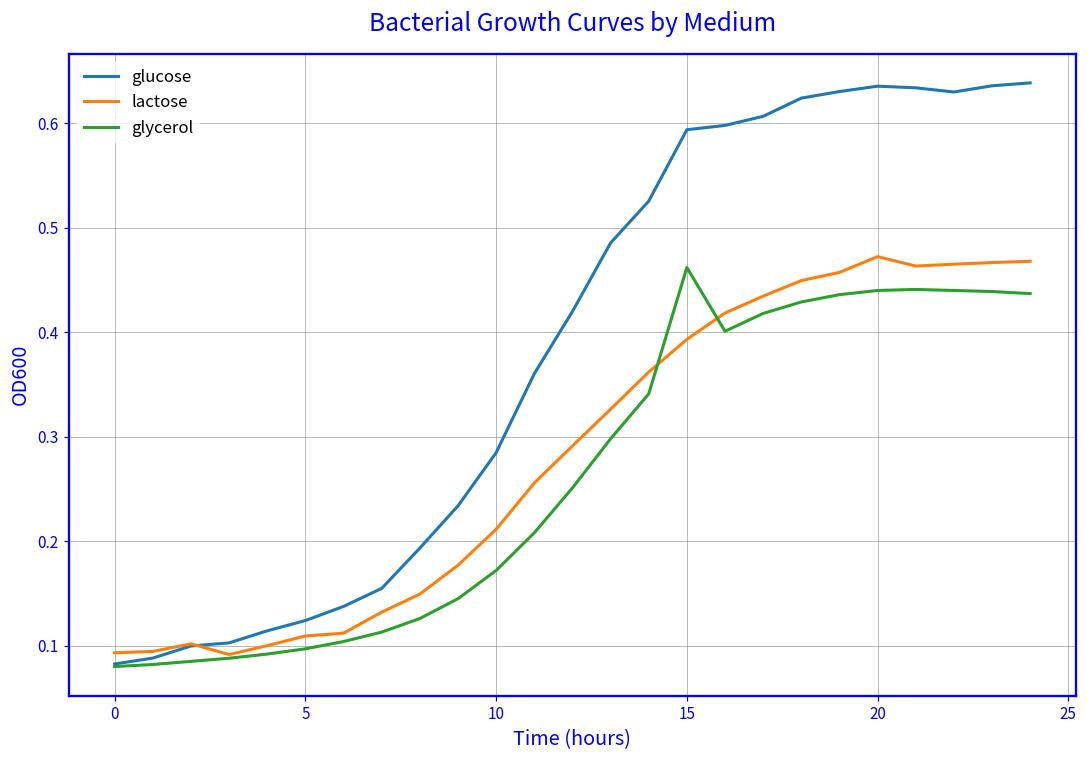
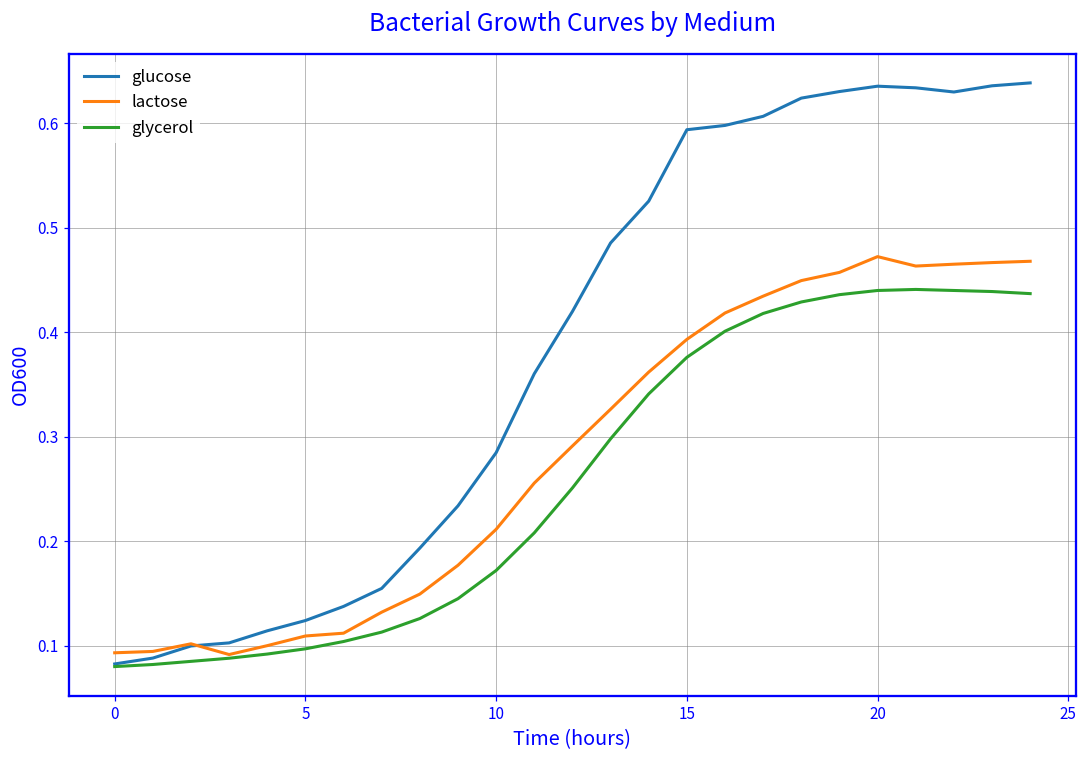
  {
    "glucose": {
      "5": 0.12,
      "10": 0.28,
      "15": 0.59,
      "20": 0.64
    },
    "lactose": {
      "0": 0.09,
      "5": 0.11,
      "10": 0.21,
      "15": 0.39,
      "20": 0.47
    },
    "glycerol": {
      "5": 0.10,
      "10": 0.17,
-     "15": 0.46,
+     "15": 0.38,
      "20": 0.44
    }
  }
